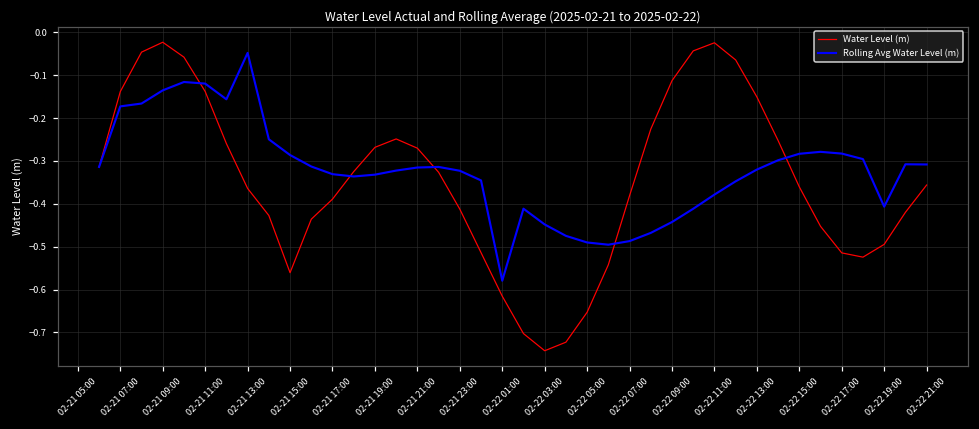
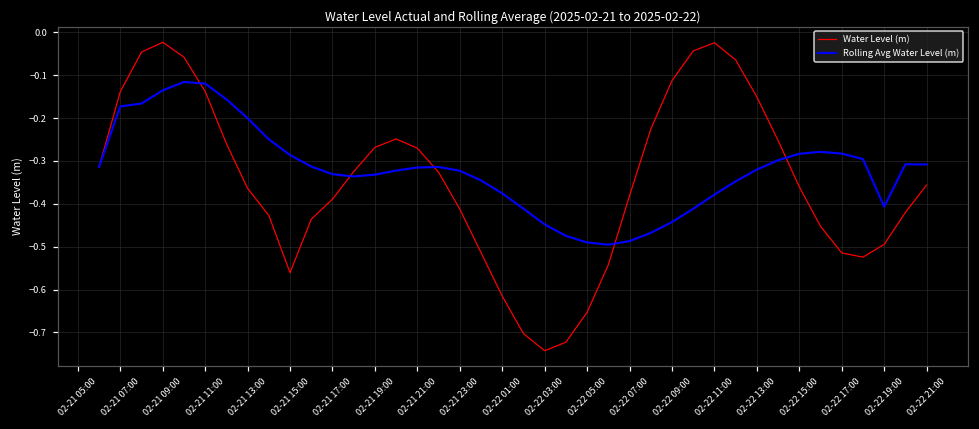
  {
    "Water Level (m)": {
      "02-21 07:00": -0.14,
      "02-21 09:00": -0.02,
      "02-21 11:00": -0.14,
      "02-21 13:00": -0.36,
      "02-21 15:00": -0.56,
      "02-21 17:00": -0.39,
      "02-21 19:00": -0.27,
      "02-21 21:00": -0.27,
      "02-21 23:00": -0.41,
      "02-22 01:00": -0.62,
      "02-22 03:00": -0.74,
      "02-22 05:00": -0.65,
      "02-22 07:00": -0.38,
      "02-22 09:00": -0.11,
      "02-22 11:00": -0.02,
      "02-22 13:00": -0.15,
      "02-22 15:00": -0.36,
      "02-22 17:00": -0.51,
      "02-22 19:00": -0.49,
      "02-22 21:00": -0.36
    },
    "Rolling Avg Water Level (m)": {
      "02-21 07:00": -0.17,
      "02-21 09:00": -0.14,
      "02-21 11:00": -0.12,
-     "02-21 13:00": -0.05,
+     "02-21 13:00": -0.20,
      "02-21 15:00": -0.29,
      "02-21 17:00": -0.33,
      "02-21 19:00": -0.33,
      "02-21 21:00": -0.32,
      "02-21 23:00": -0.32,
-     "02-22 01:00": -0.58,
+     "02-22 01:00": -0.38,
      "02-22 03:00": -0.45,
      "02-22 05:00": -0.49,
      "02-22 07:00": -0.49,
      "02-22 09:00": -0.44,
      "02-22 11:00": -0.38,
      "02-22 13:00": -0.32,
      "02-22 15:00": -0.28,
      "02-22 17:00": -0.28,
      "02-22 19:00": -0.41,
      "02-22 21:00": -0.31
    }
  }
